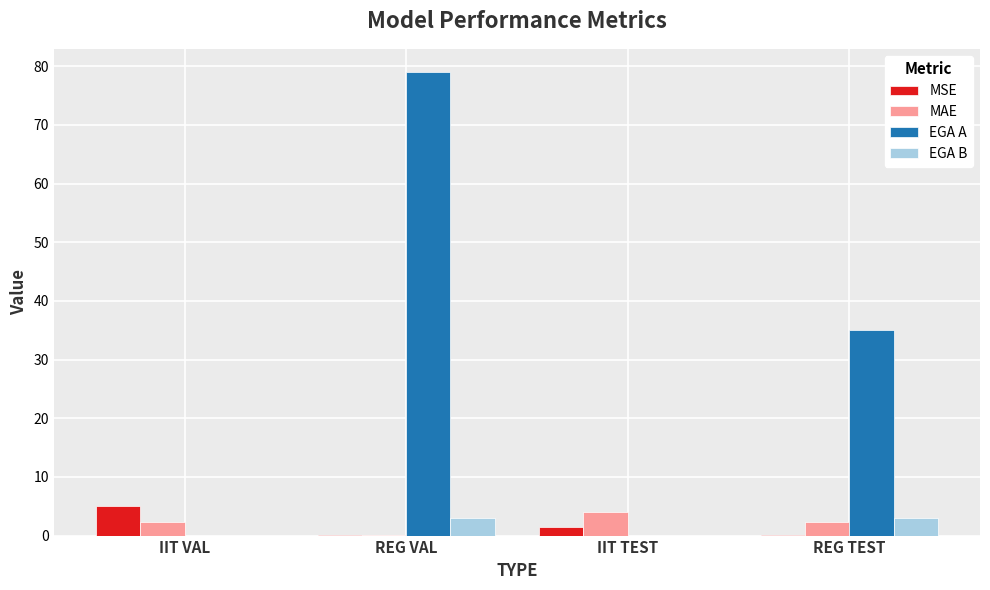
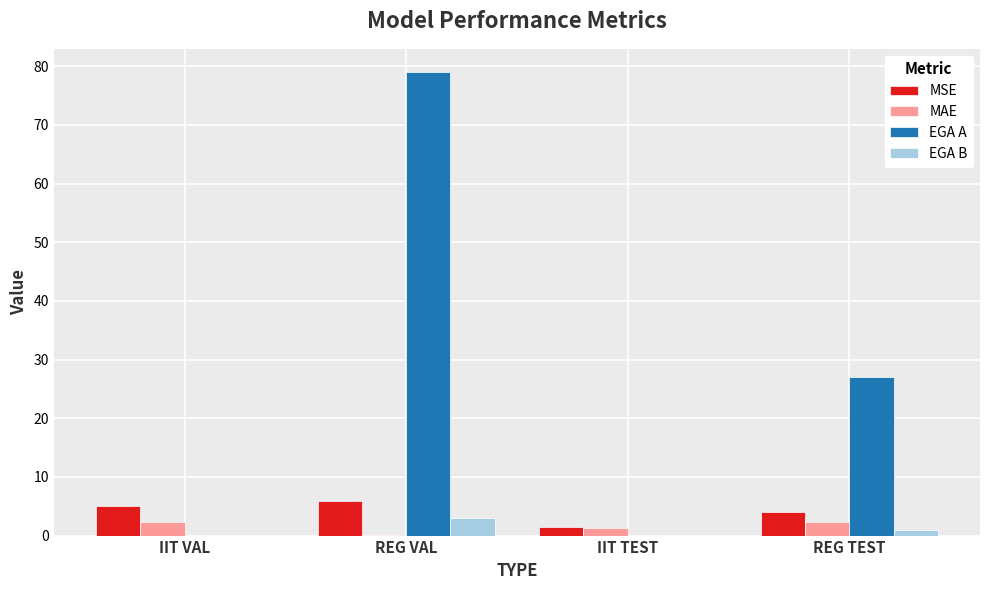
  {
    "MSE": {
      "IIT VAL": 5,
-     "REG VAL": 0,
+     "REG VAL": 6,
      "IIT TEST": 1,
-     "REG TEST": 0
+     "REG TEST": 4
    },
    "MAE": {
      "IIT VAL": 2,
-     "IIT TEST": 4,
+     "IIT TEST": 1,
      "REG TEST": 2
    },
    "EGA A": {
      "IIT VAL": 0,
      "REG VAL": 79,
      "IIT TEST": 0,
-     "REG TEST": 35
+     "REG TEST": 27
    },
    "EGA B": {
      "IIT VAL": 0,
      "REG VAL": 3,
      "IIT TEST": 0,
-     "REG TEST": 3
+     "REG TEST": 1
    }
  }
